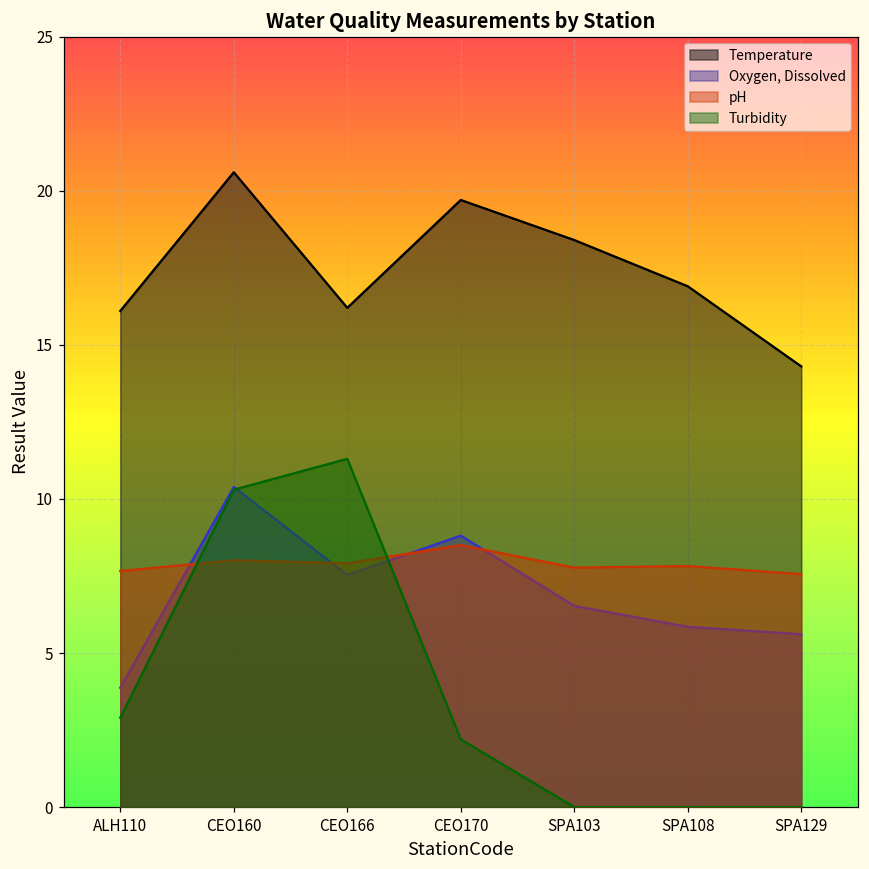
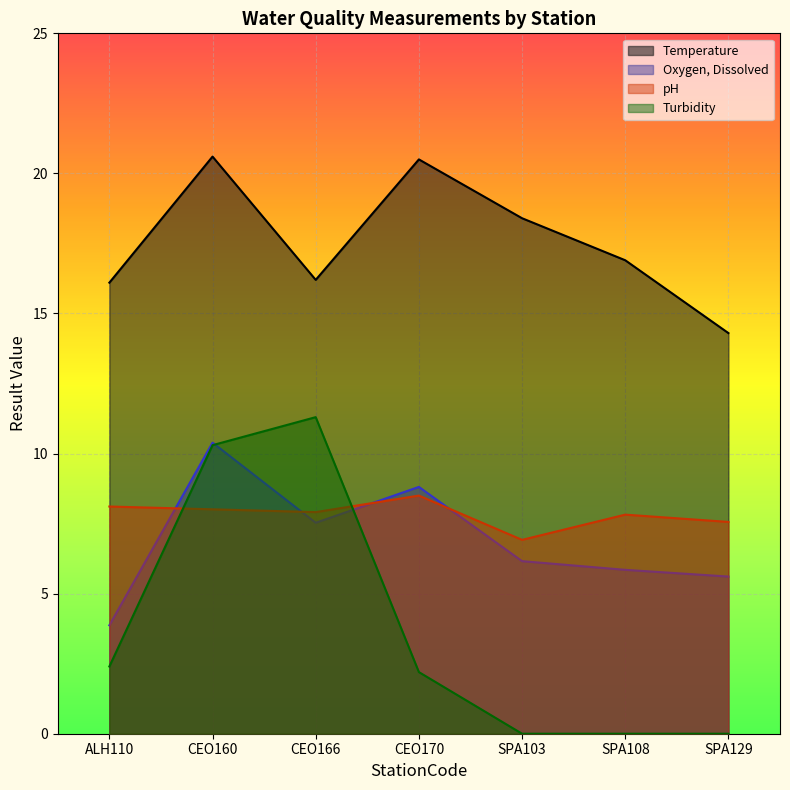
  {
    "Temperature": {
      "ALH110": 16.1,
      "CEO160": 20.6,
      "CEO166": 16.2,
-     "CEO170": 19.7,
+     "CEO170": 20.5,
      "SPA103": 18.4,
      "SPA108": 16.9,
      "SPA129": 14.3
    },
    "Oxygen, Dissolved": {
      "ALH110": 3.9,
      "CEO160": 10.4,
      "CEO166": 7.5,
      "CEO170": 8.8,
-     "SPA103": 6.5,
+     "SPA103": 6.2,
      "SPA108": 5.9,
      "SPA129": 5.6
    },
    "pH": {
-     "ALH110": 7.7,
+     "ALH110": 8.1,
      "CEO160": 8.0,
      "CEO166": 7.9,
      "CEO170": 8.5,
-     "SPA103": 7.8,
+     "SPA103": 6.9,
      "SPA108": 7.8,
      "SPA129": 7.6
    },
    "Turbidity": {
-     "ALH110": 2.9,
+     "ALH110": 2.4,
      "CEO160": 10.3,
      "CEO166": 11.3,
      "CEO170": 2.2,
      "SPA103": 0.0,
      "SPA108": 0.0,
      "SPA129": 0.0
    }
  }
